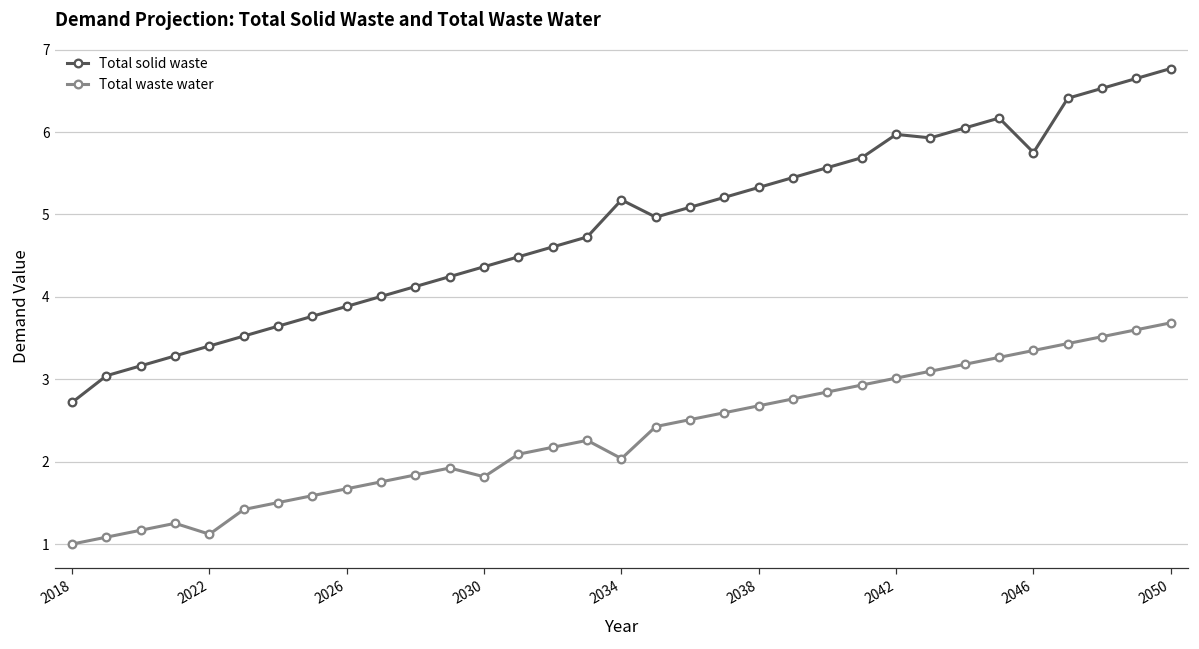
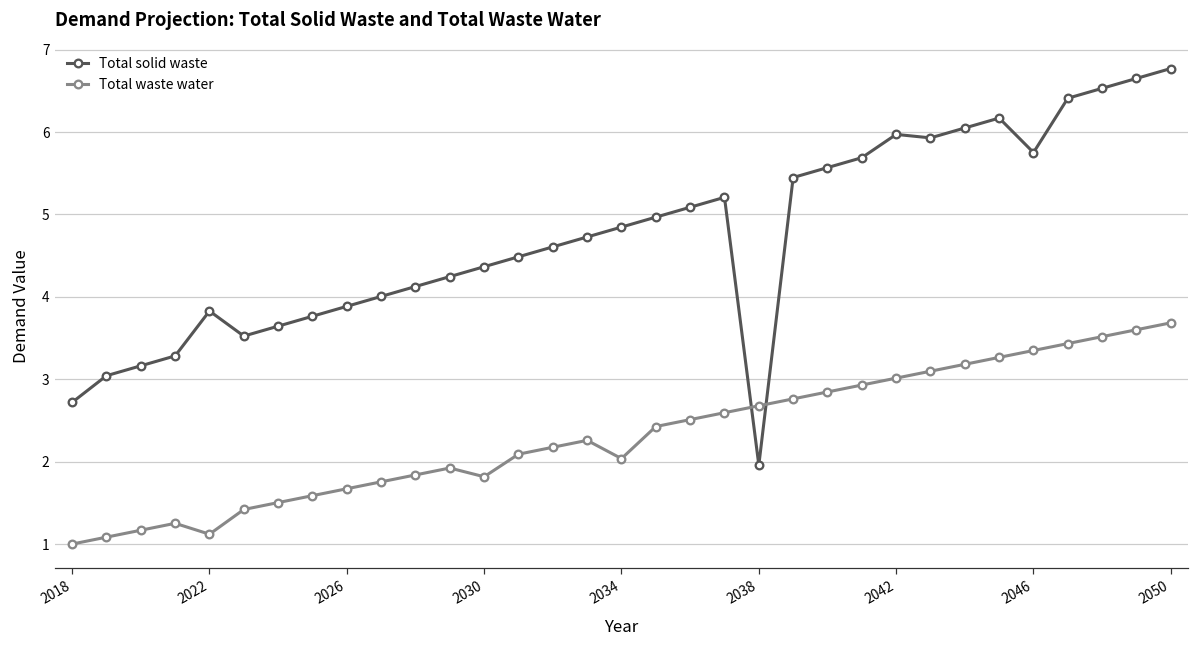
  {
    "Total solid waste": {
      "2018": 2.7,
-     "2022": 3.4,
+     "2022": 3.8,
      "2026": 3.9,
      "2030": 4.4,
-     "2034": 5.2,
-     "2038": 5.3,
+     "2034": 4.8,
+     "2038": 2.0,
      "2042": 6.0,
      "2046": 5.8,
      "2050": 6.8
    },
    "Total waste water": {
      "2018": 1.0,
      "2022": 1.1,
      "2026": 1.7,
      "2030": 1.8,
      "2034": 2.0,
      "2038": 2.7,
      "2042": 3.0,
      "2046": 3.3,
      "2050": 3.7
    }
  }
